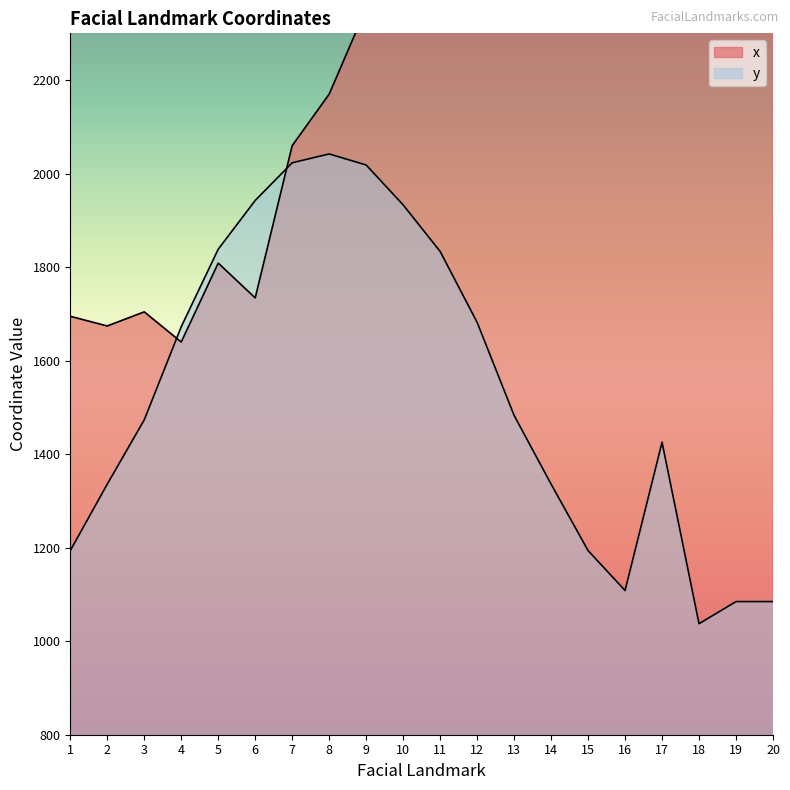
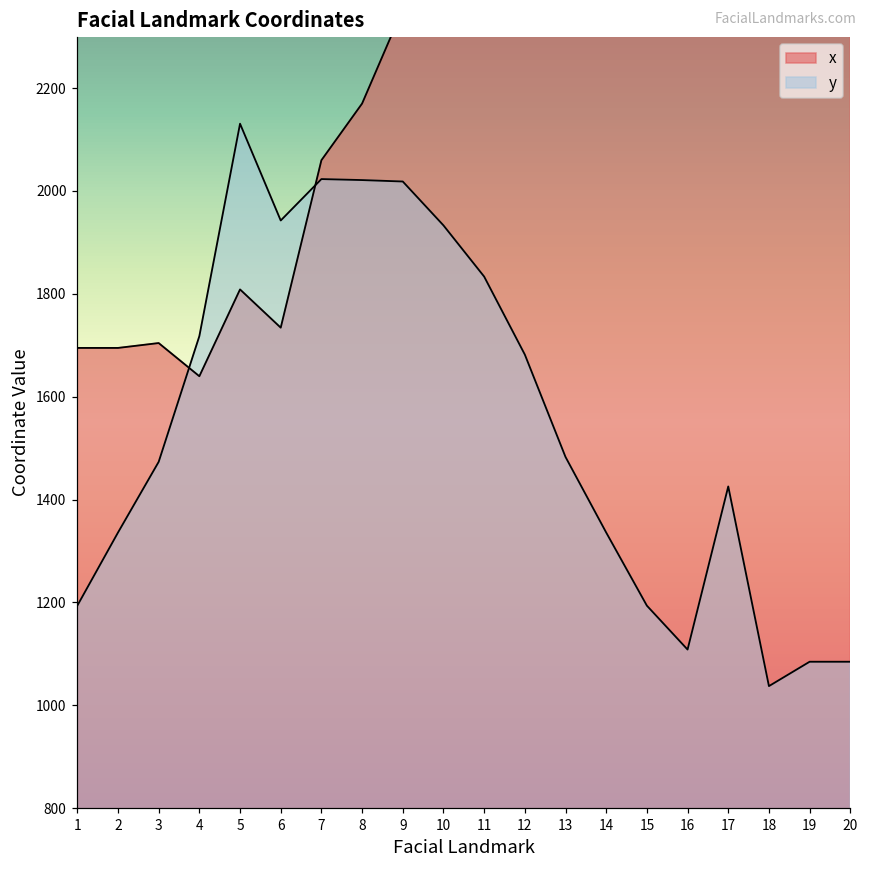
  {
    "x": {
      "1": 1690,
-     "2": 1670,
+     "2": 1690,
      "3": 1700,
      "4": 1640,
      "5": 1810,
      "6": 1730,
      "7": 2060,
      "8": 2170
    },
    "y": {
      "1": 1190,
      "2": 1340,
      "3": 1470,
-     "4": 1670,
-     "5": 1840,
+     "4": 1720,
+     "5": 2130,
      "6": 1940,
      "7": 2020,
-     "8": 2040,
+     "8": 2020,
      "9": 2020,
      "10": 1930,
      "11": 1830,
      "12": 1680,
      "13": 1480,
      "14": 1340,
      "15": 1190,
      "16": 1110,
      "17": 1430,
      "18": 1040,
      "19": 1080,
      "20": 1080
    }
  }
